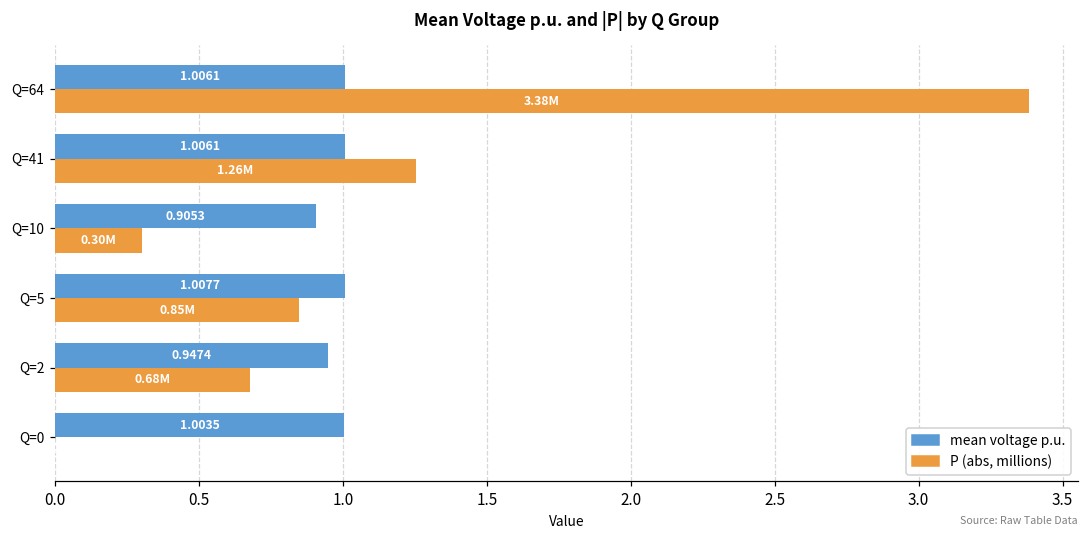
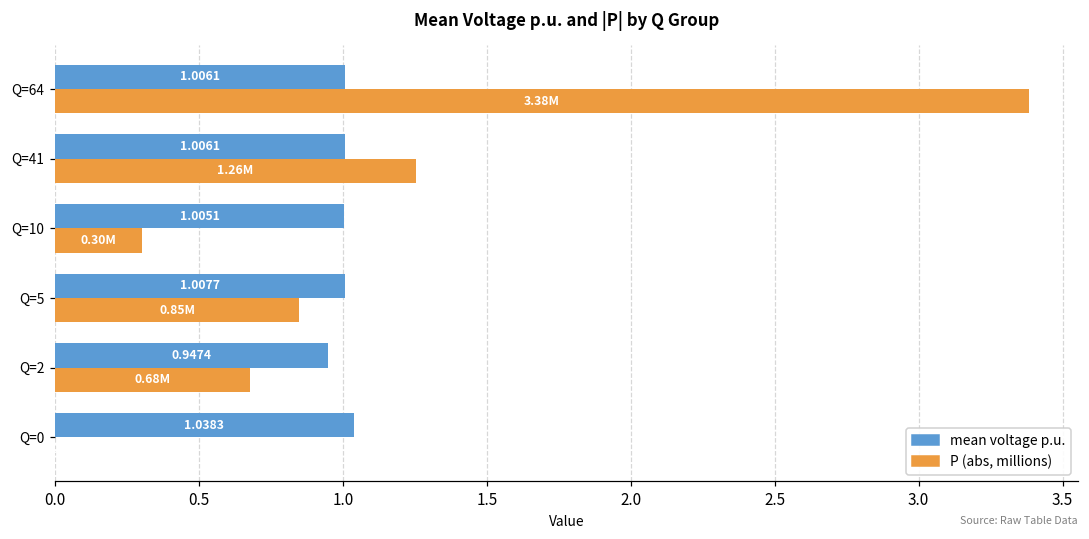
  {
    "mean voltage p.u.": {
      "Q=64": "1.0061",
      "Q=41": "1.0061",
-     "Q=10": "0.9053",
+     "Q=10": "1.0051",
      "Q=5": "1.0077",
      "Q=2": "0.9474",
-     "Q=0": "1.0035"
+     "Q=0": "1.0383"
    },
    "P (abs, millions)": {
      "Q=64": "3.38M",
      "Q=41": "1.26M",
      "Q=10": "0.30M",
      "Q=5": "0.85M",
      "Q=2": "0.68M"
    }
  }
